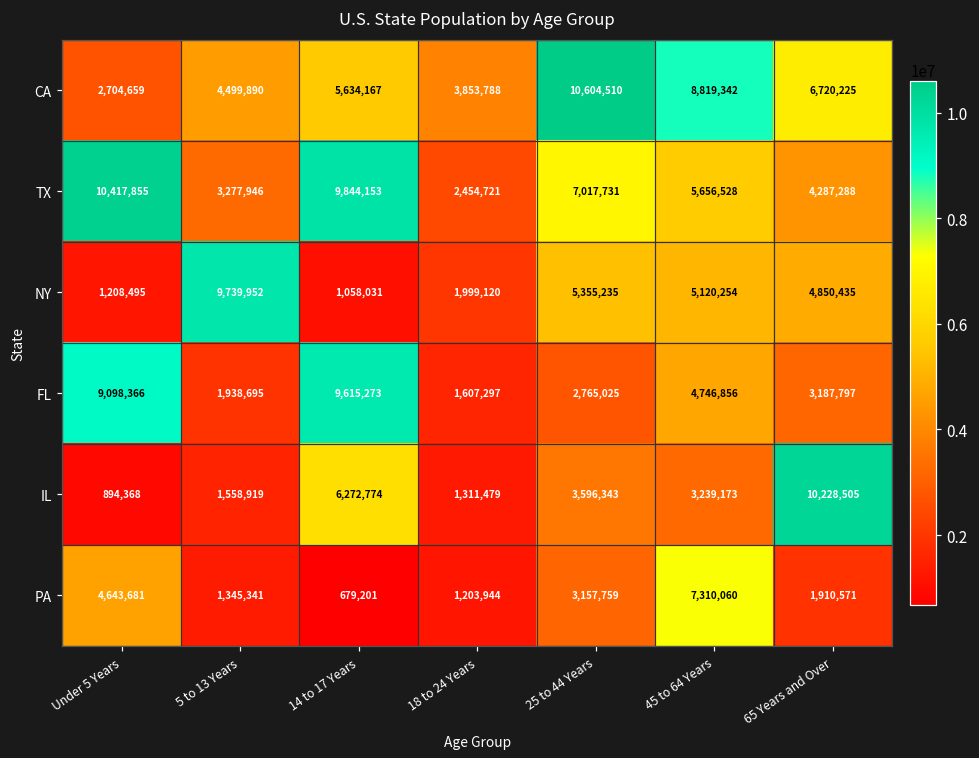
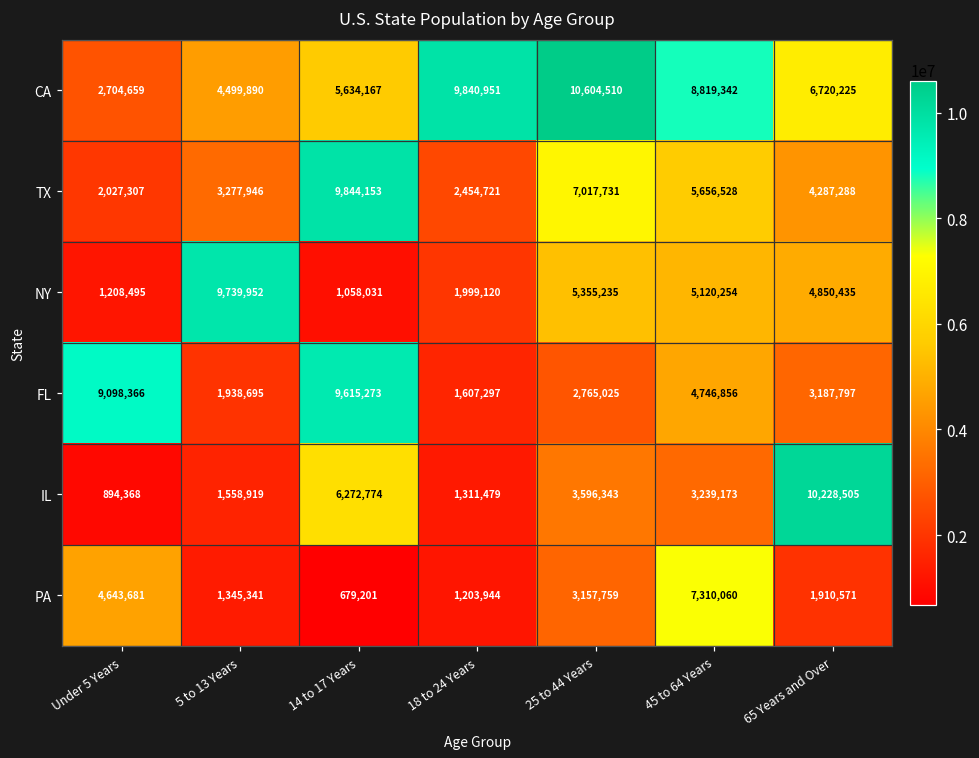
  {
    "CA": {
      "Under 5 Years": "2,704,659",
      "5 to 13 Years": "4,499,890",
      "14 to 17 Years": "5,634,167",
-     "18 to 24 Years": "3,853,788",
+     "18 to 24 Years": "9,840,951",
      "25 to 44 Years": "10,604,510",
      "45 to 64 Years": "8,819,342",
      "65 Years and Over": "6,720,225"
    },
    "TX": {
-     "Under 5 Years": "10,417,855",
+     "Under 5 Years": "2,027,307",
      "5 to 13 Years": "3,277,946",
      "14 to 17 Years": "9,844,153",
      "18 to 24 Years": "2,454,721",
      "25 to 44 Years": "7,017,731",
      "45 to 64 Years": "5,656,528",
      "65 Years and Over": "4,287,288"
    },
    "NY": {
      "Under 5 Years": "1,208,495",
      "5 to 13 Years": "9,739,952",
      "14 to 17 Years": "1,058,031",
      "18 to 24 Years": "1,999,120",
      "25 to 44 Years": "5,355,235",
      "45 to 64 Years": "5,120,254",
      "65 Years and Over": "4,850,435"
    },
    "FL": {
      "Under 5 Years": "9,098,366",
      "5 to 13 Years": "1,938,695",
      "14 to 17 Years": "9,615,273",
      "18 to 24 Years": "1,607,297",
      "25 to 44 Years": "2,765,025",
      "45 to 64 Years": "4,746,856",
      "65 Years and Over": "3,187,797"
    },
    "IL": {
      "Under 5 Years": "894,368",
      "5 to 13 Years": "1,558,919",
      "14 to 17 Years": "6,272,774",
      "18 to 24 Years": "1,311,479",
      "25 to 44 Years": "3,596,343",
      "45 to 64 Years": "3,239,173",
      "65 Years and Over": "10,228,505"
    },
    "PA": {
      "Under 5 Years": "4,643,681",
      "5 to 13 Years": "1,345,341",
      "14 to 17 Years": "679,201",
      "18 to 24 Years": "1,203,944",
      "25 to 44 Years": "3,157,759",
      "45 to 64 Years": "7,310,060",
      "65 Years and Over": "1,910,571"
    }
  }
